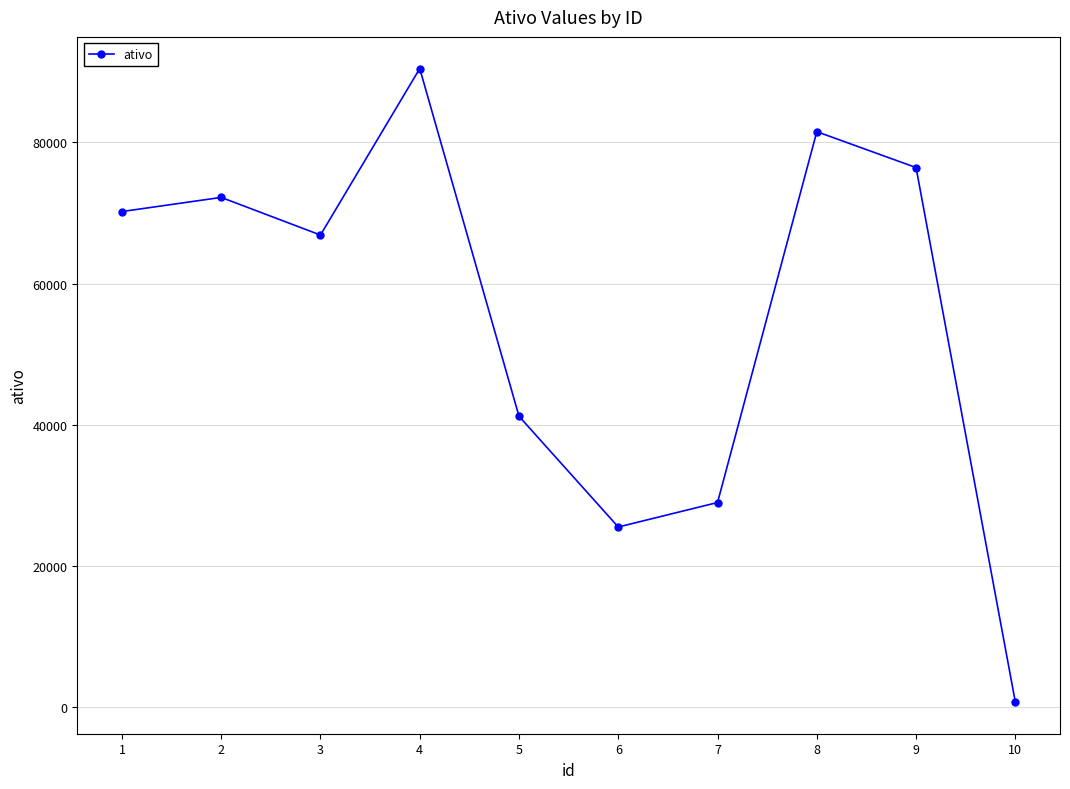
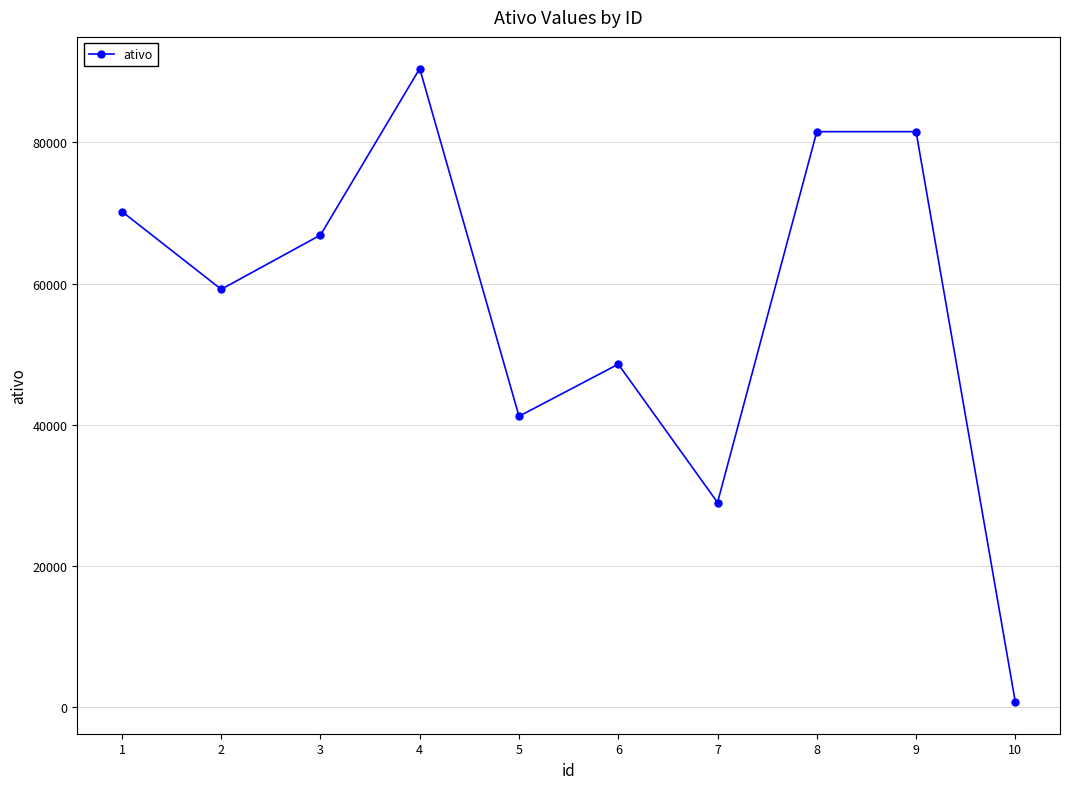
  {
    "1": 70000,
-   "2": 72000,
+   "2": 59000,
    "3": 67000,
    "4": 90000,
    "5": 41000,
-   "6": 25000,
+   "6": 49000,
    "7": 29000,
    "8": 82000,
-   "9": 76000,
+   "9": 82000,
    "10": 1000
  }
